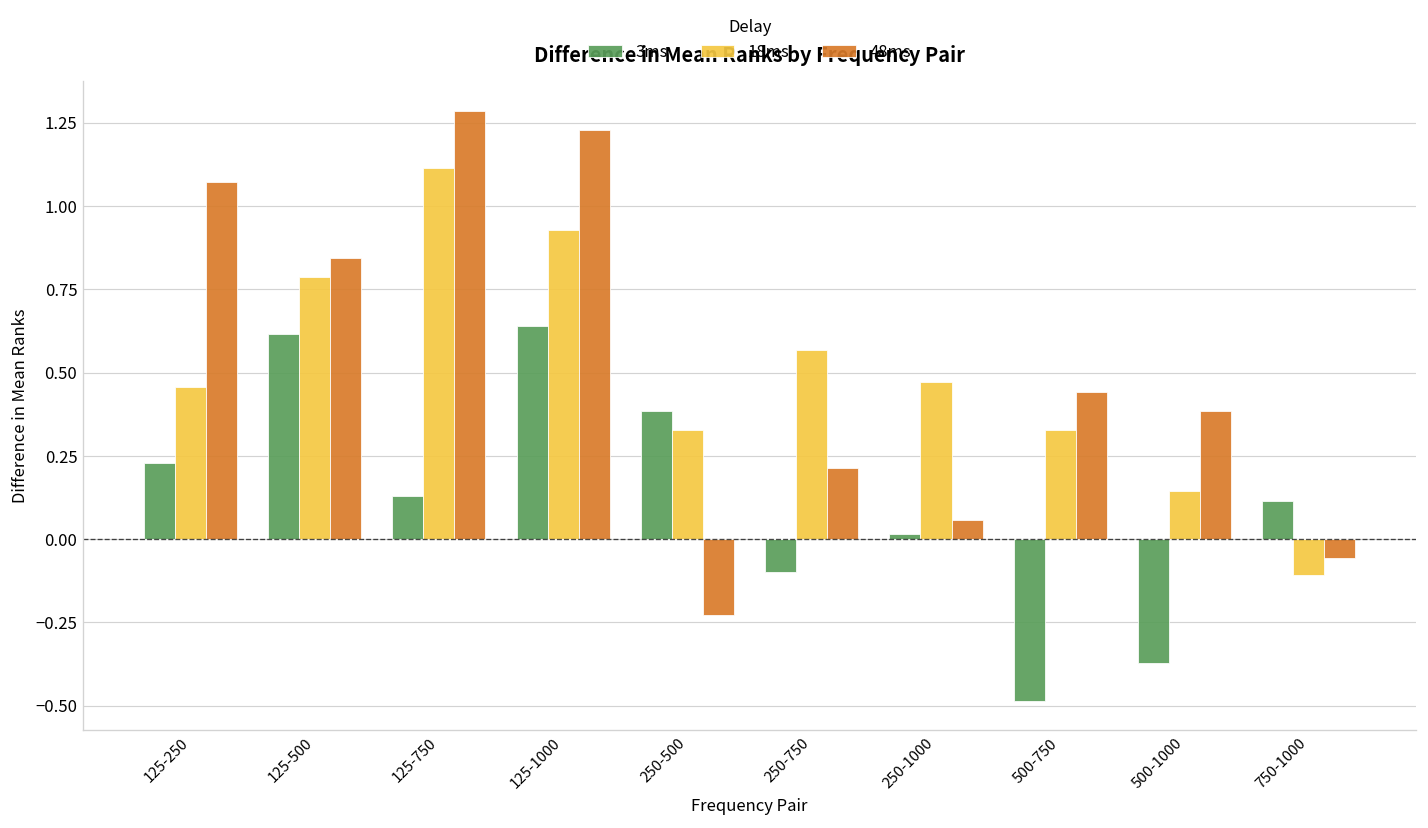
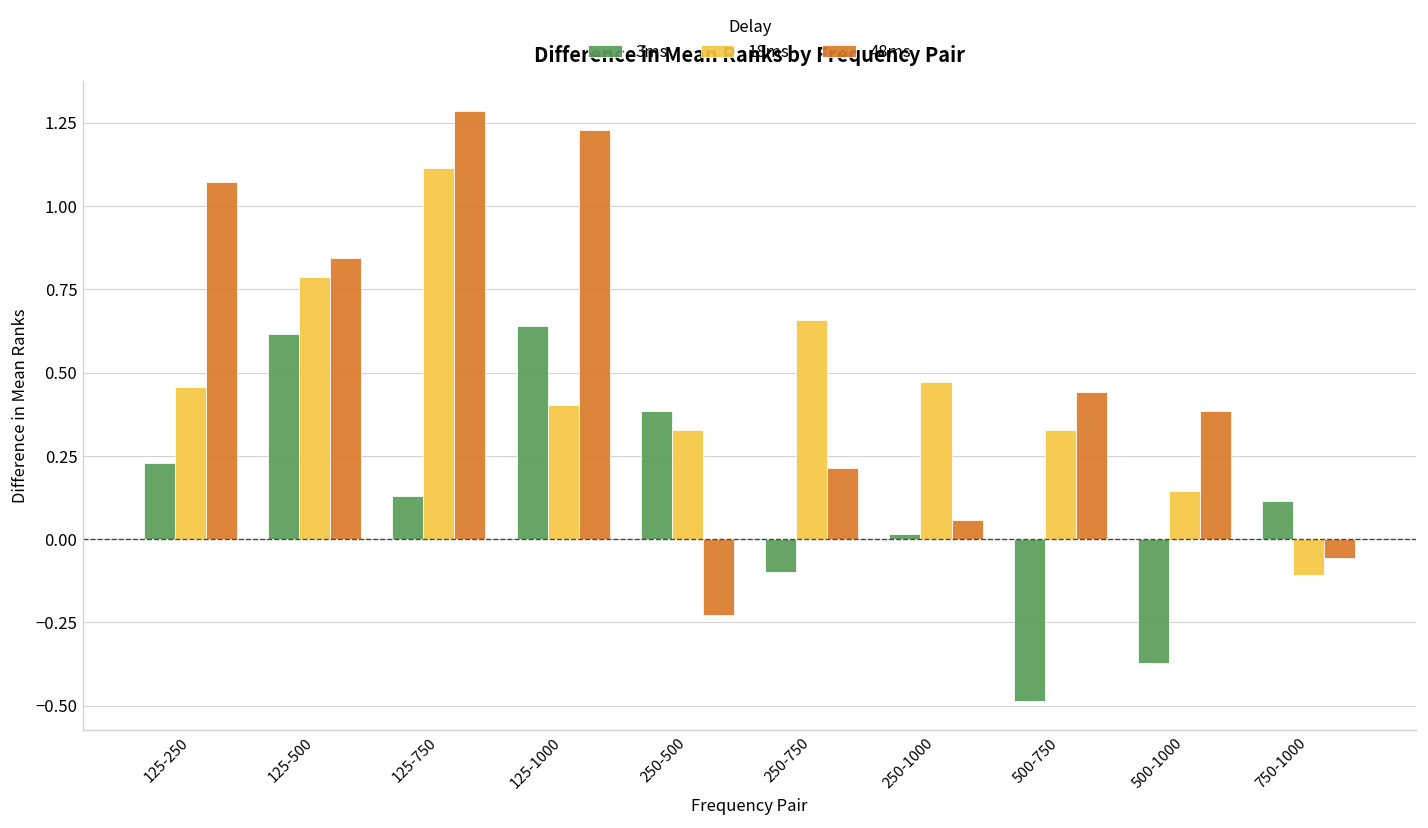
  {
    "3ms": {
      "125-250": 0.23,
      "125-500": 0.61,
      "125-750": 0.13,
      "125-1000": 0.64,
      "250-500": 0.39,
      "250-750": -0.10,
      "250-1000": 0.01,
      "500-750": -0.49,
      "500-1000": -0.37,
      "750-1000": 0.11
    },
    "18ms": {
      "125-250": 0.46,
      "125-500": 0.79,
      "125-750": 1.11,
-     "125-1000": 0.93,
+     "125-1000": 0.40,
      "250-500": 0.33,
-     "250-750": 0.57,
+     "250-750": 0.66,
      "250-1000": 0.47,
      "500-750": 0.33,
      "500-1000": 0.14,
      "750-1000": -0.11
    },
    "48ms": {
      "125-250": 1.07,
      "125-500": 0.84,
      "125-750": 1.29,
      "125-1000": 1.23,
      "250-500": -0.23,
      "250-750": 0.21,
      "250-1000": 0.06,
      "500-750": 0.44,
      "500-1000": 0.39,
      "750-1000": -0.06
    }
  }
